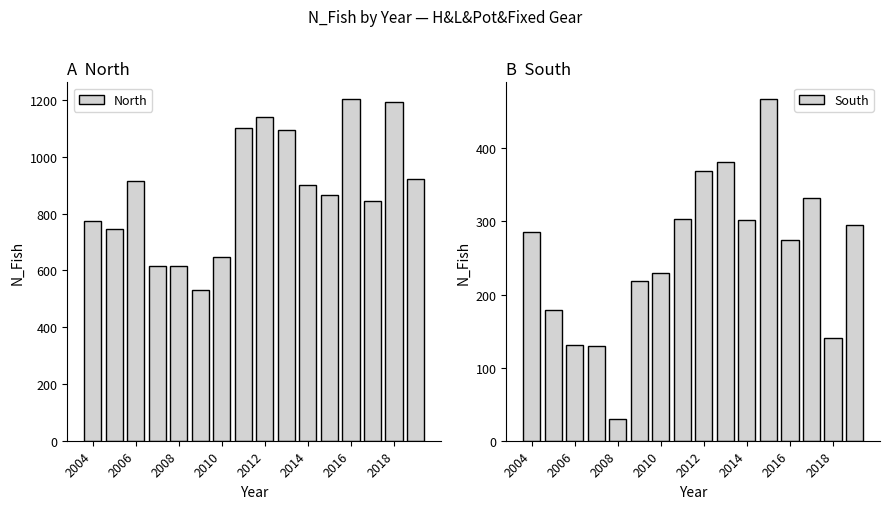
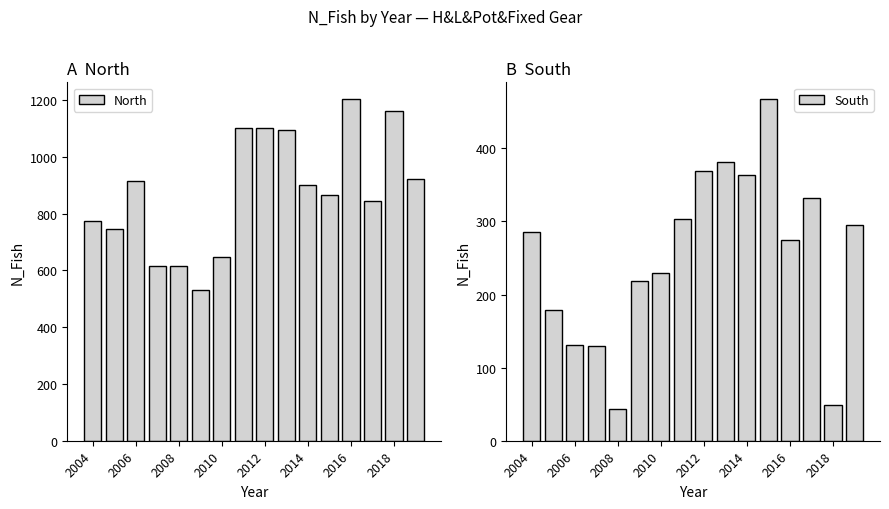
  {
    "A North": {
      "2004": 770,
      "2006": 920,
      "2008": 620,
      "2010": 650,
-     "2012": 1140,
+     "2012": 1100,
      "2014": 900,
      "2016": 1200,
-     "2018": 1200
+     "2018": 1160
    },
    "B South": {
      "2004": 290,
      "2006": 130,
-     "2008": 30,
+     "2008": 40,
      "2010": 230,
      "2012": 370,
-     "2014": 300,
+     "2014": 360,
      "2016": 270,
-     "2018": 140
+     "2018": 50
    }
  }
